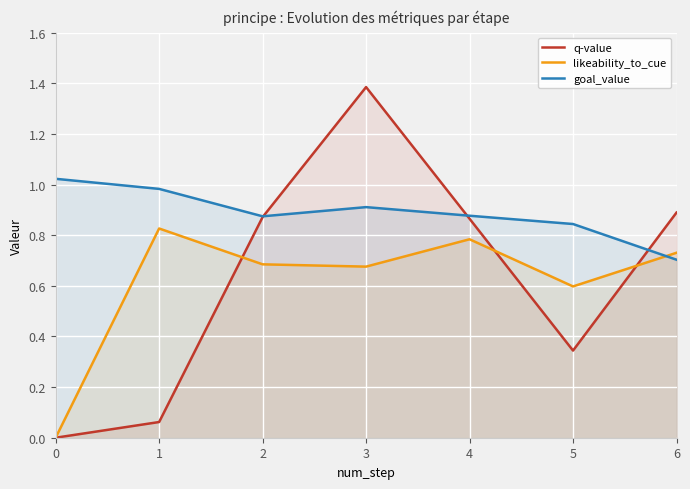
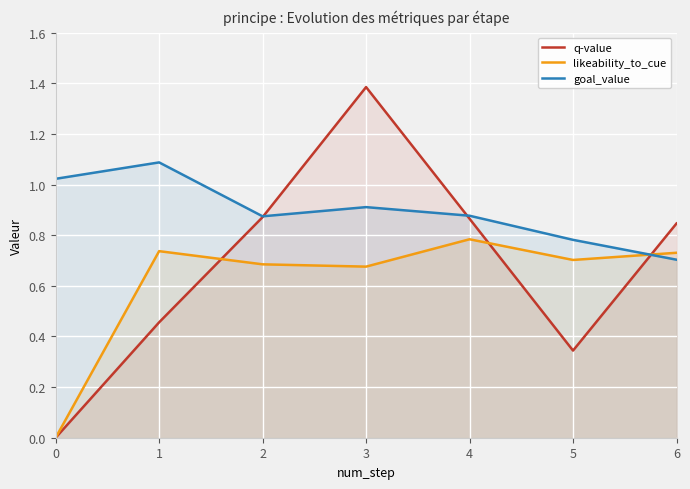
  {
    "q-value": {
-     "1": 0.06,
+     "1": 0.46,
      "3": 1.38,
      "4": 0.86,
      "5": 0.34,
-     "6": 0.89
+     "6": 0.85
    },
    "likeability_to_cue": {
-     "1": 0.83,
+     "1": 0.74,
      "2": 0.68,
      "3": 0.68,
      "4": 0.78,
-     "5": 0.60,
+     "5": 0.70,
      "6": 0.73
    },
    "goal_value": {
      "0": 1.02,
-     "1": 0.98,
+     "1": 1.09,
      "3": 0.91,
      "4": 0.88,
-     "5": 0.84,
+     "5": 0.78,
      "6": 0.70
    }
  }
